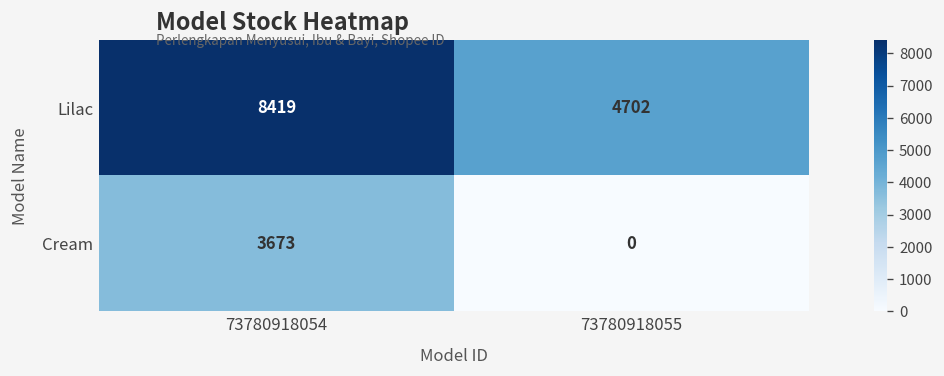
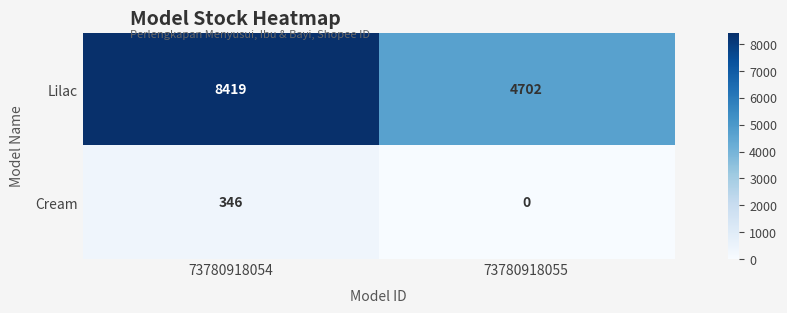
  {
    "Lilac": {
      "73780918054": 8419,
      "73780918055": 4702
    },
    "Cream": {
-     "73780918054": 3673,
+     "73780918054": 346,
      "73780918055": 0
    }
  }
